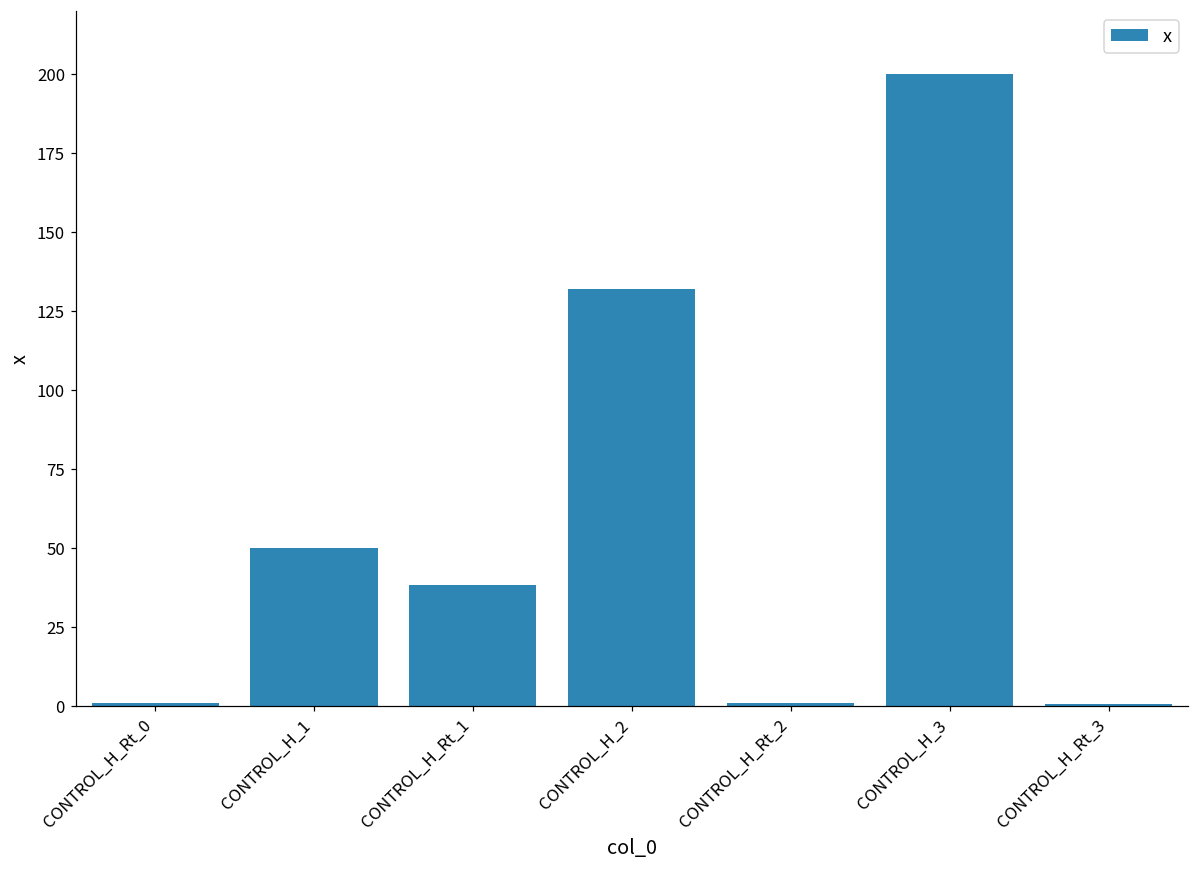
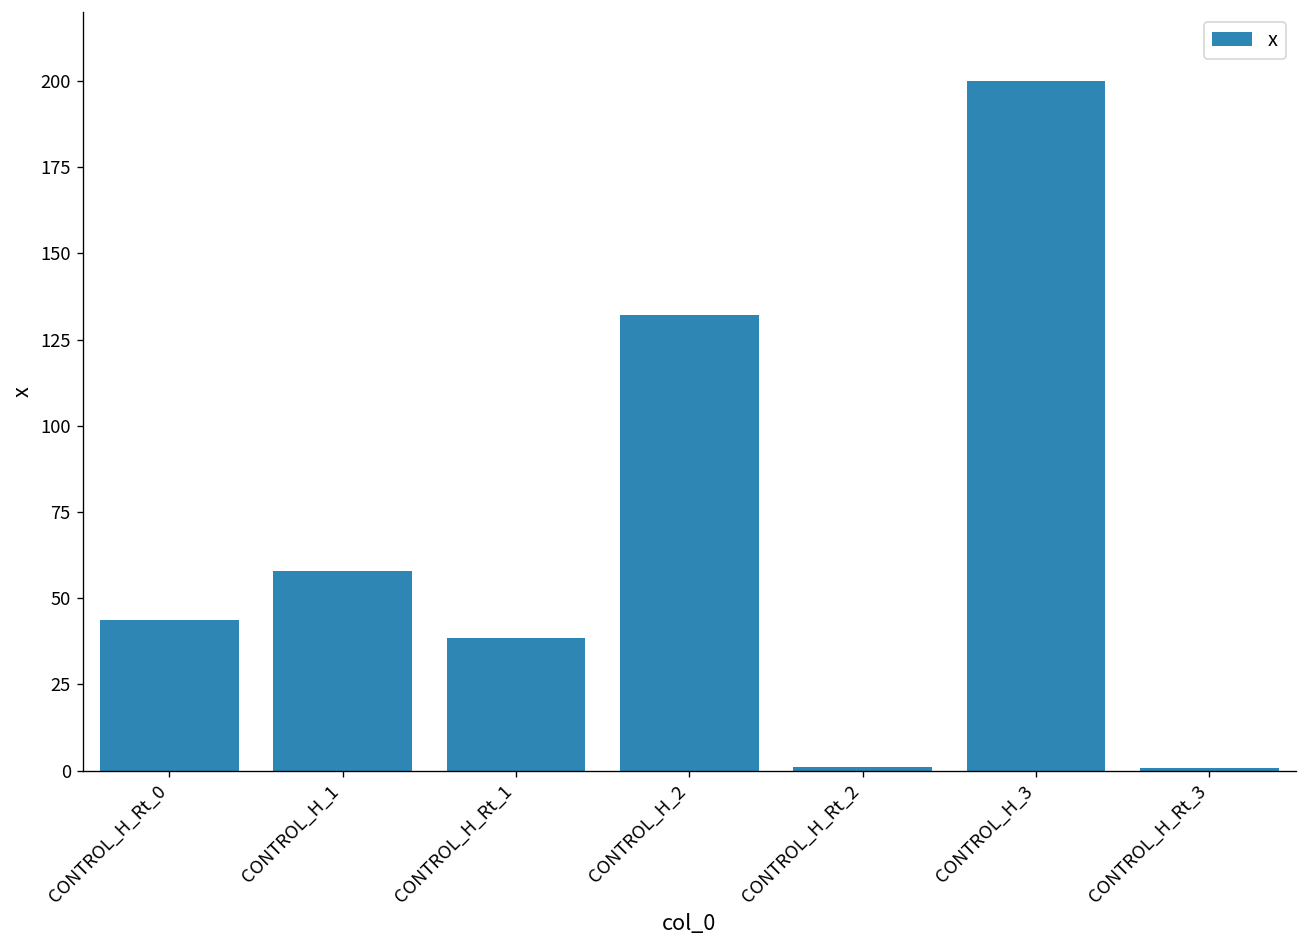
  {
-   "CONTROL_H_Rt_0": 1,
-   "CONTROL_H_1": 50,
+   "CONTROL_H_Rt_0": 44,
+   "CONTROL_H_1": 58,
    "CONTROL_H_Rt_1": 38,
    "CONTROL_H_2": 132,
    "CONTROL_H_Rt_2": 1,
    "CONTROL_H_3": 200
  }
